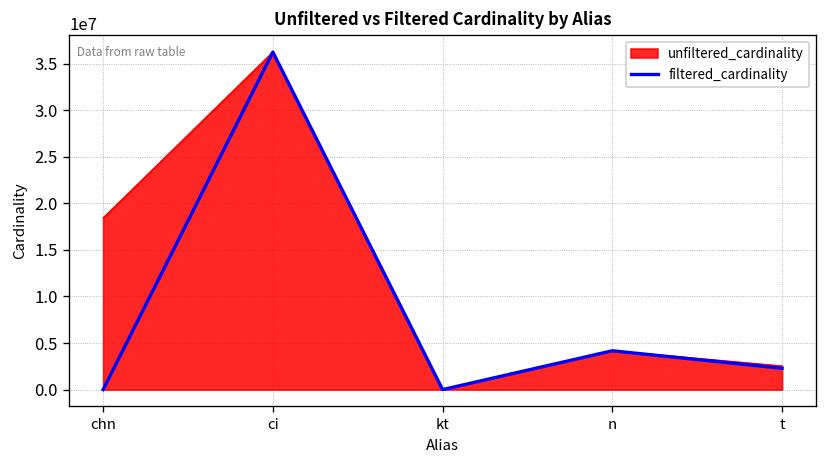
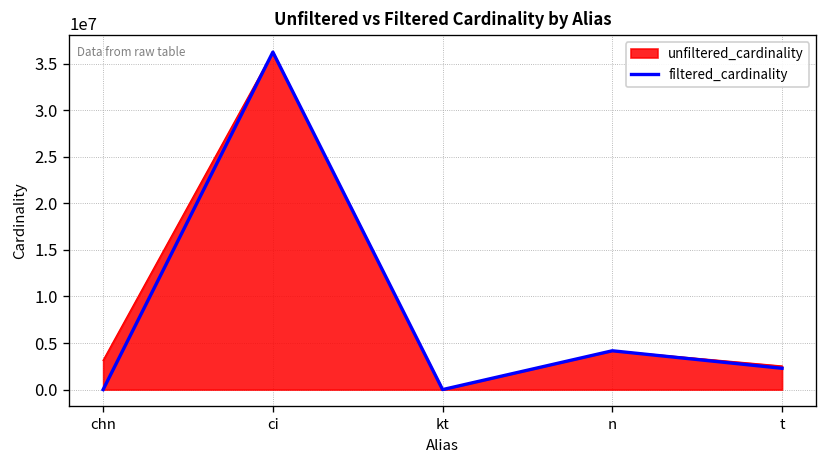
  {
    "unfiltered_cardinality": {
-     "chn": 18000000
+     "chn": 3000000
    },
    "filtered_cardinality": {
      "chn": 0
    }
  }
